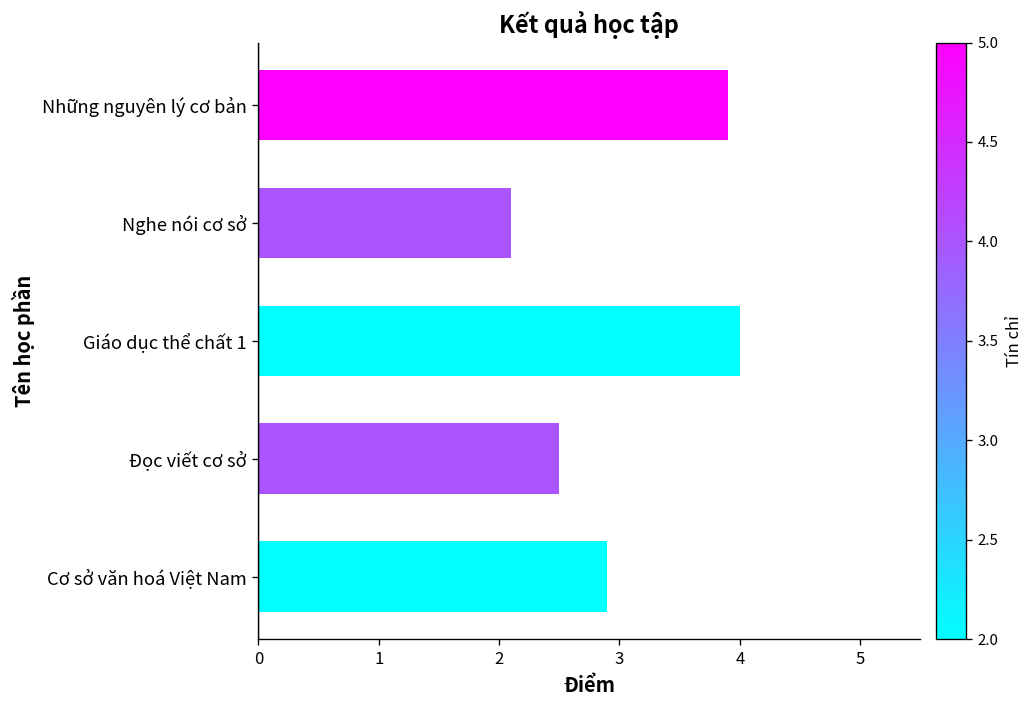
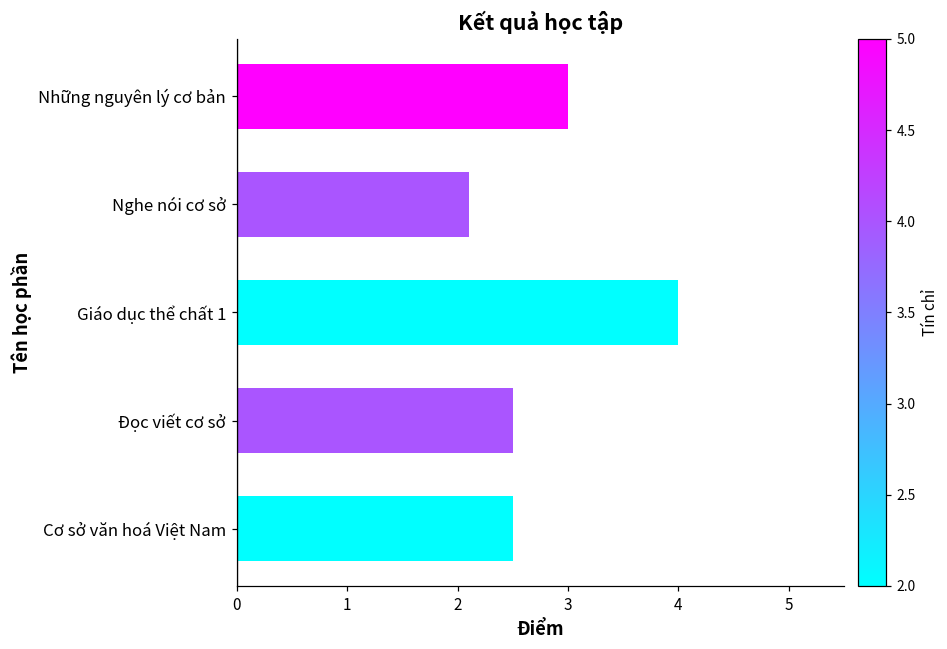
  {
-   "Những nguyên lý cơ bản": 3.9,
+   "Những nguyên lý cơ bản": 3.0,
    "Nghe nói cơ sở": 2.1,
    "Giáo dục thể chất 1": 4.0,
    "Đọc viết cơ sở": 2.5,
-   "Cơ sở văn hoá Việt Nam": 2.9
+   "Cơ sở văn hoá Việt Nam": 2.5
  }
